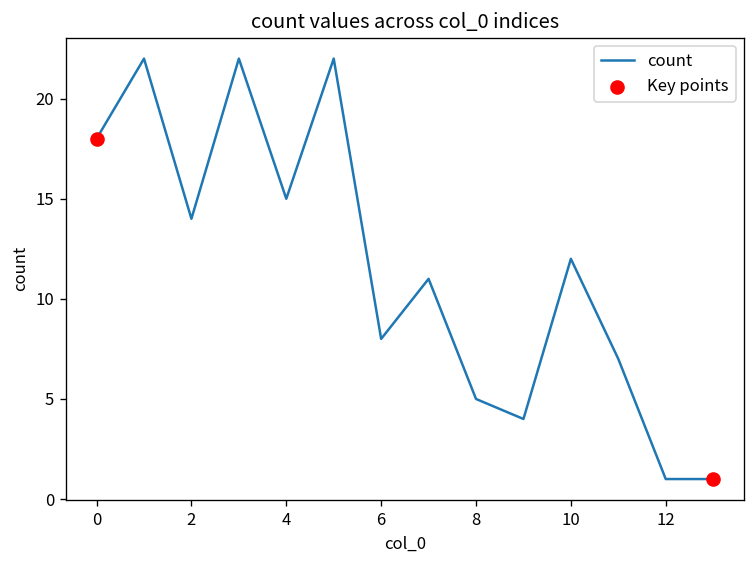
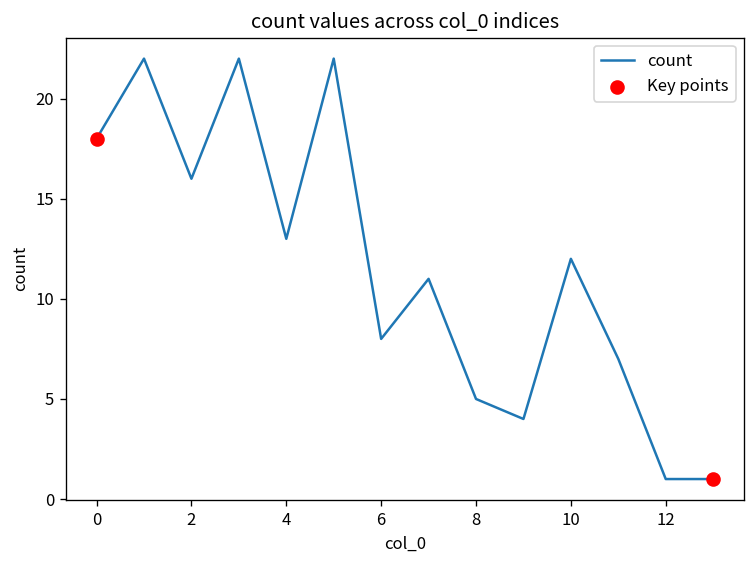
  {
    "count": {
-     "2": 14,
-     "4": 15,
+     "2": 16,
+     "4": 13,
      "6": 8,
      "8": 5,
      "10": 12,
      "12": 1
    }
  }
